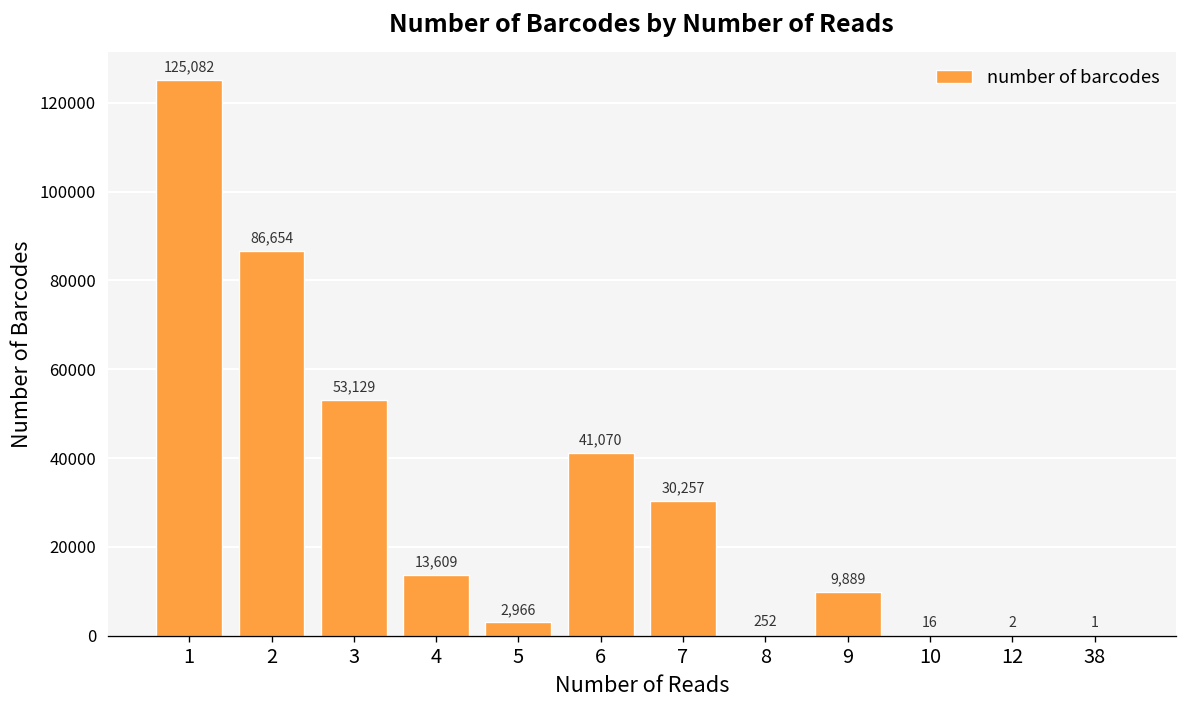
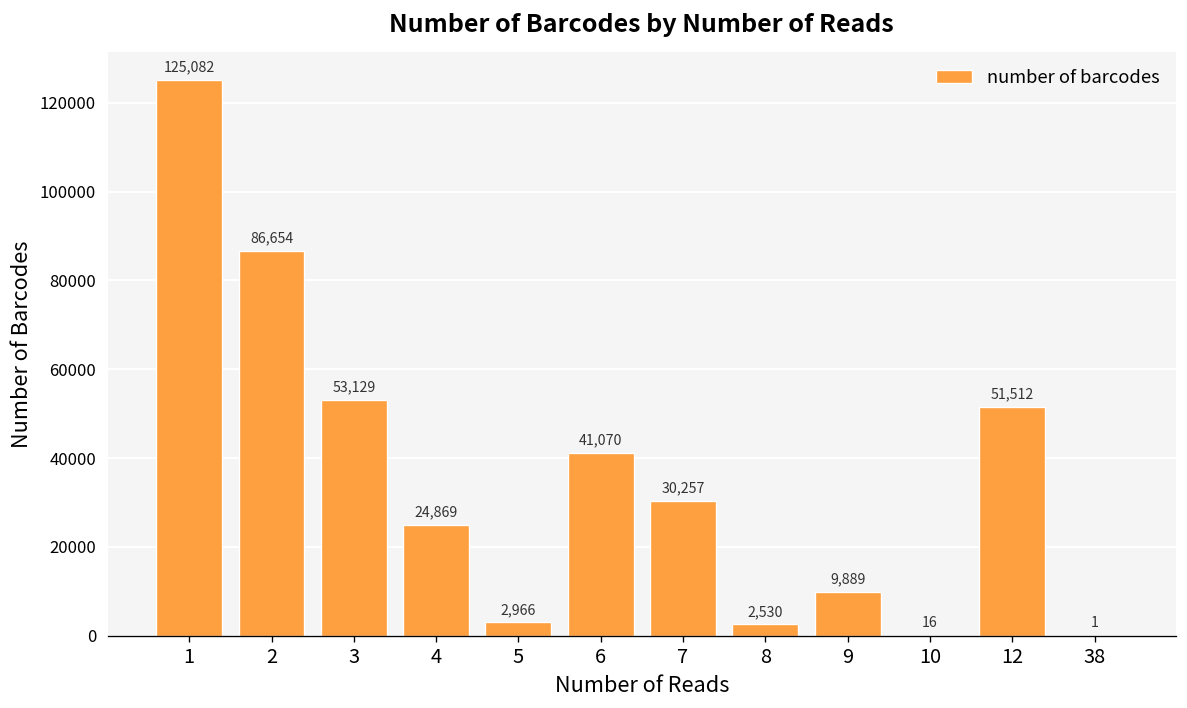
  {
    "1": "125,082",
    "2": "86,654",
    "3": "53,129",
-   "4": "13,609",
+   "4": "24,869",
    "5": "2,966",
    "6": "41,070",
    "7": "30,257",
-   "8": "252",
+   "8": "2,530",
    "9": "9,889",
    "10": "16",
-   "12": "2",
+   "12": "51,512",
    "38": "1"
  }
